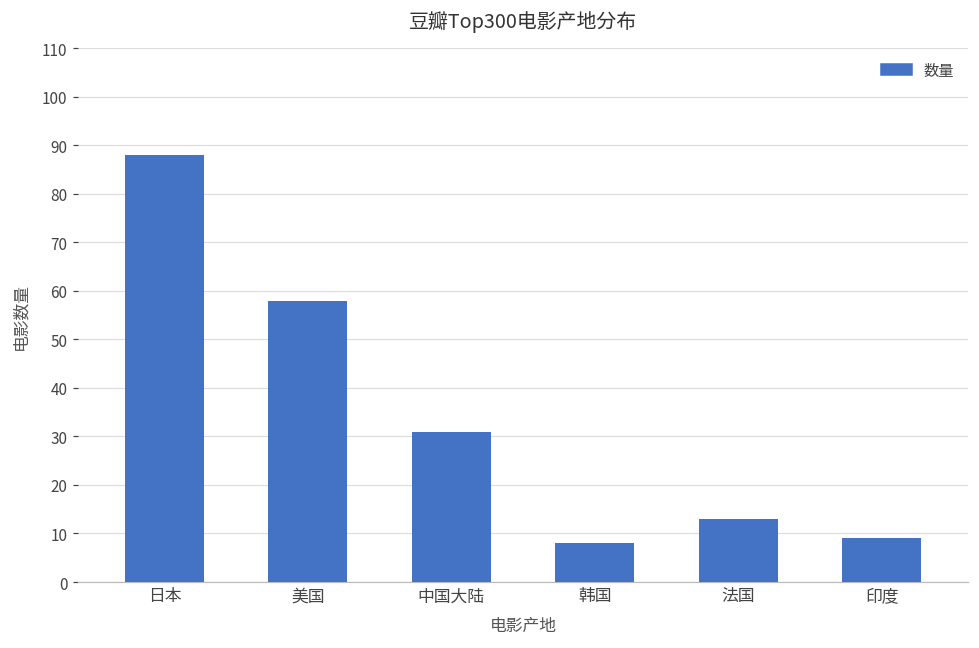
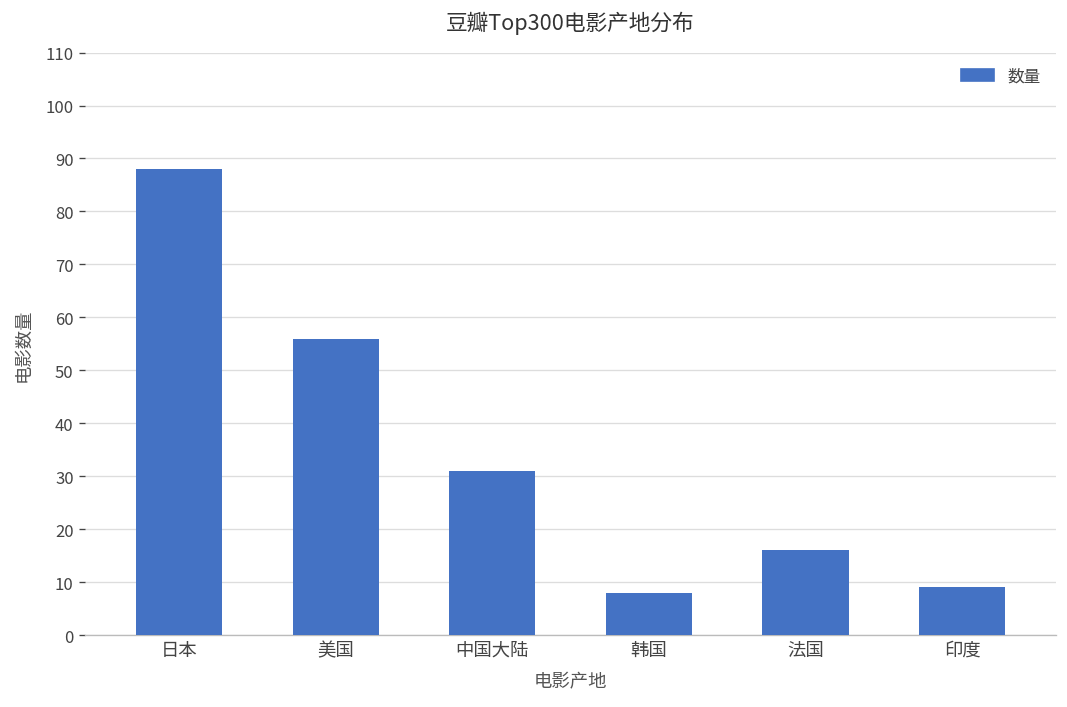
  {
    "日本": 88,
-   "美国": 58,
+   "美国": 56,
    "中国大陆": 31,
    "韩国": 8,
-   "法国": 13,
+   "法国": 16,
    "印度": 9
  }
